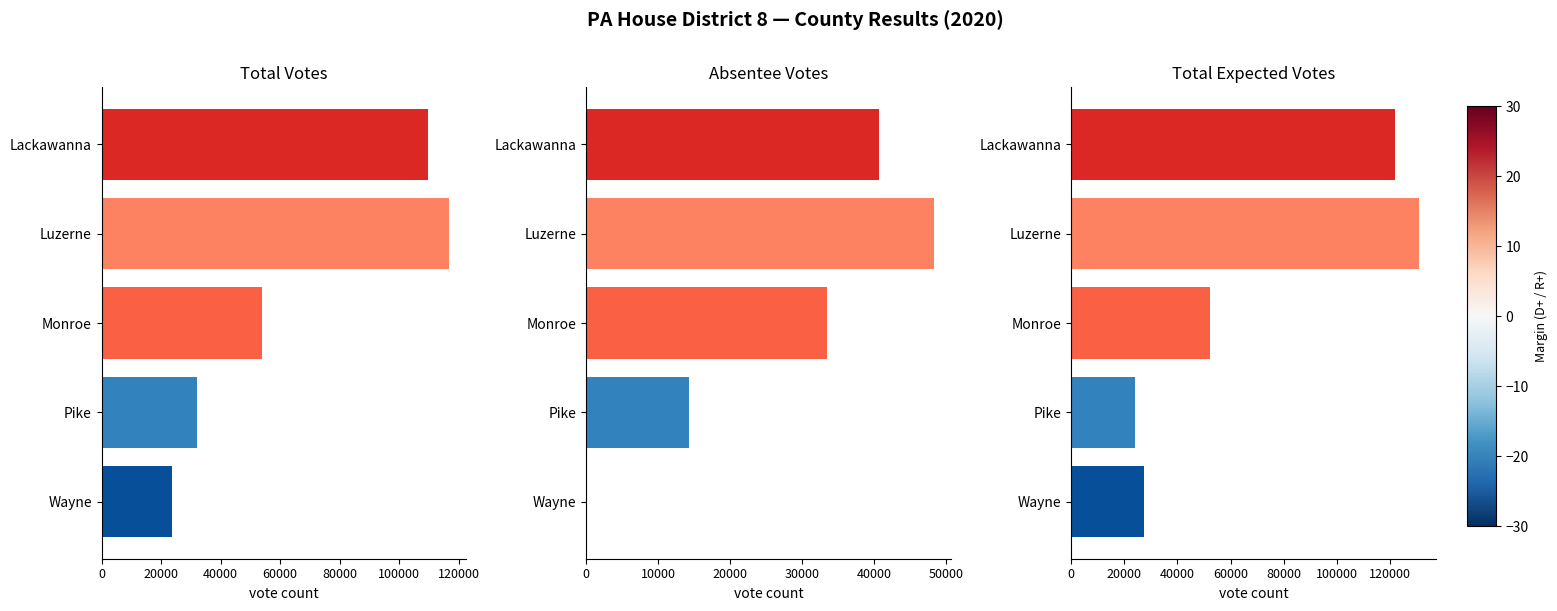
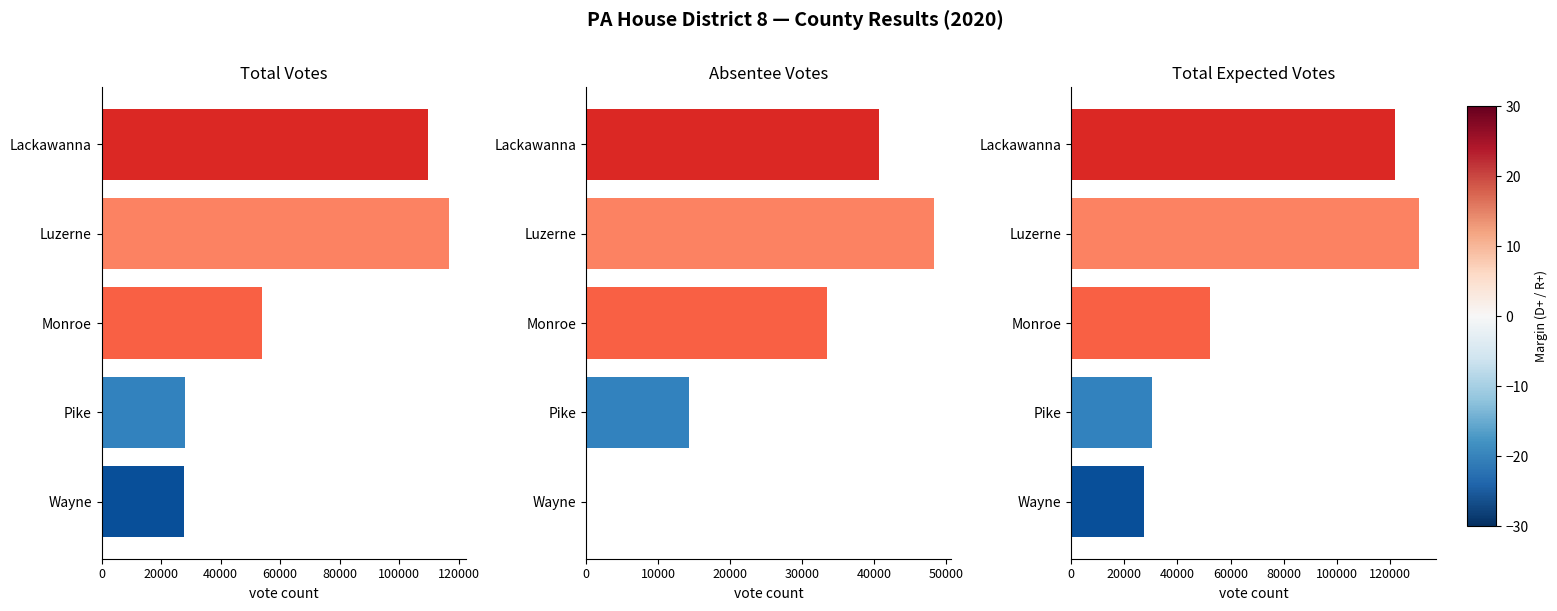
  {
    "Total Votes": {
      "Lackawanna": 110000,
      "Luzerne": 117000,
      "Monroe": 54000,
-     "Pike": 32000,
-     "Wayne": 24000
+     "Pike": 28000,
+     "Wayne": 28000
    },
    "Absentee Votes": {
      "Lackawanna": 41000,
      "Luzerne": 48000,
      "Monroe": 33000,
      "Pike": 14000,
      "Wayne": 0
    },
    "Total Expected Votes": {
      "Lackawanna": 122000,
      "Luzerne": 131000,
      "Monroe": 52000,
-     "Pike": 24000,
+     "Pike": 31000,
      "Wayne": 27000
    }
  }
